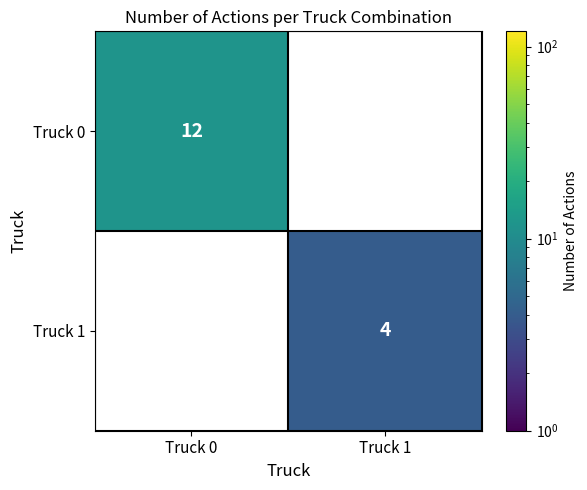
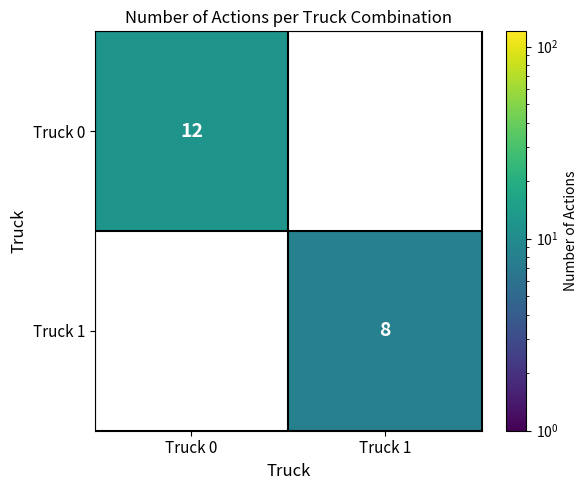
  {
    "Truck 0": {
      "Truck 0": 12
    },
    "Truck 1": {
-     "Truck 1": 4
+     "Truck 1": 8
    }
  }
